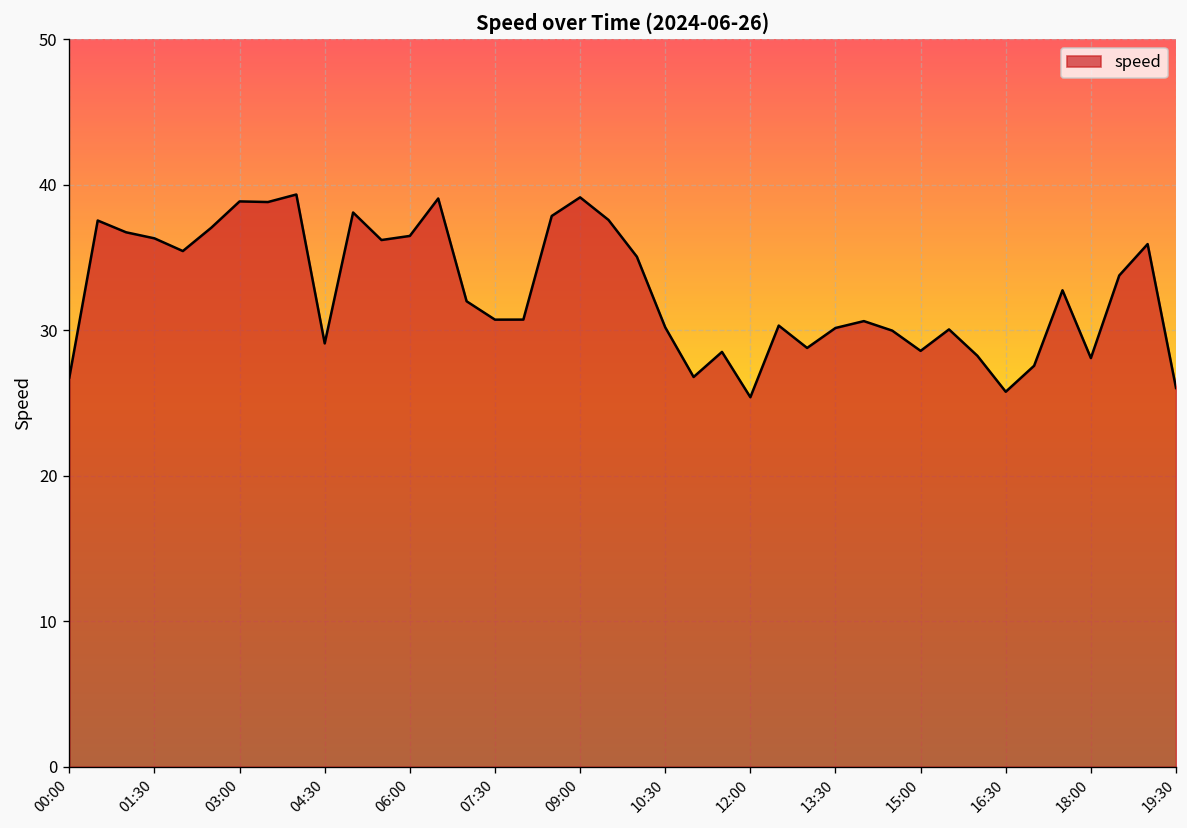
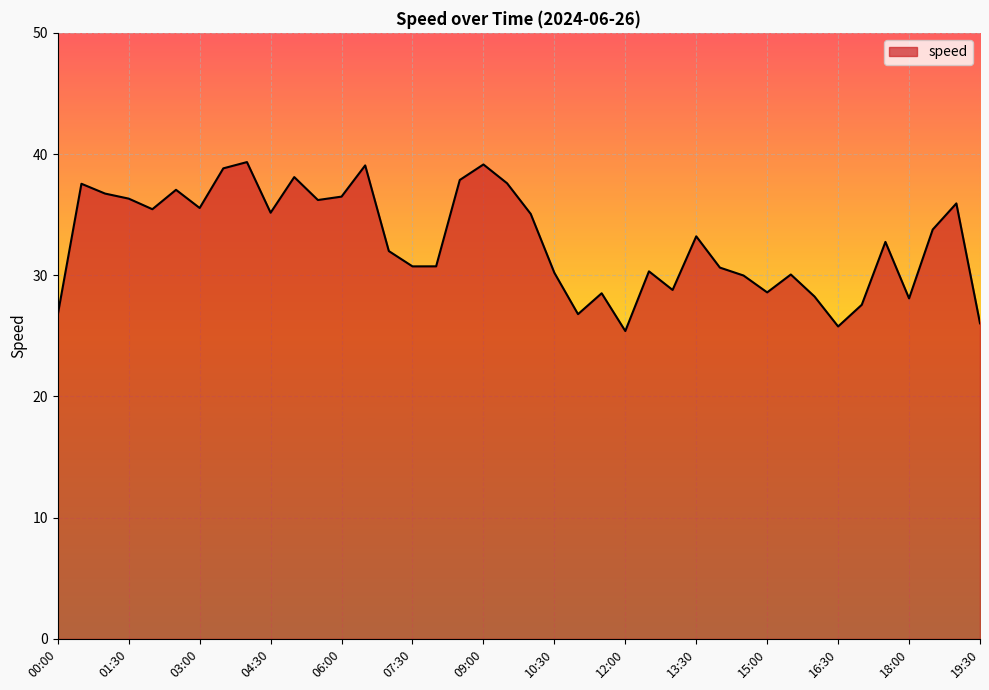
  {
    "00:00": 26.8,
    "01:30": 36.3,
-   "03:00": 38.9,
-   "04:30": 29.1,
+   "03:00": 35.6,
+   "04:30": 35.2,
    "06:00": 36.5,
    "07:30": 30.7,
    "09:00": 39.1,
    "10:30": 30.2,
    "12:00": 25.4,
-   "13:30": 30.2,
+   "13:30": 33.2,
    "15:00": 28.6,
    "16:30": 25.8,
    "18:00": 28.1,
    "19:30": 26.0
  }
